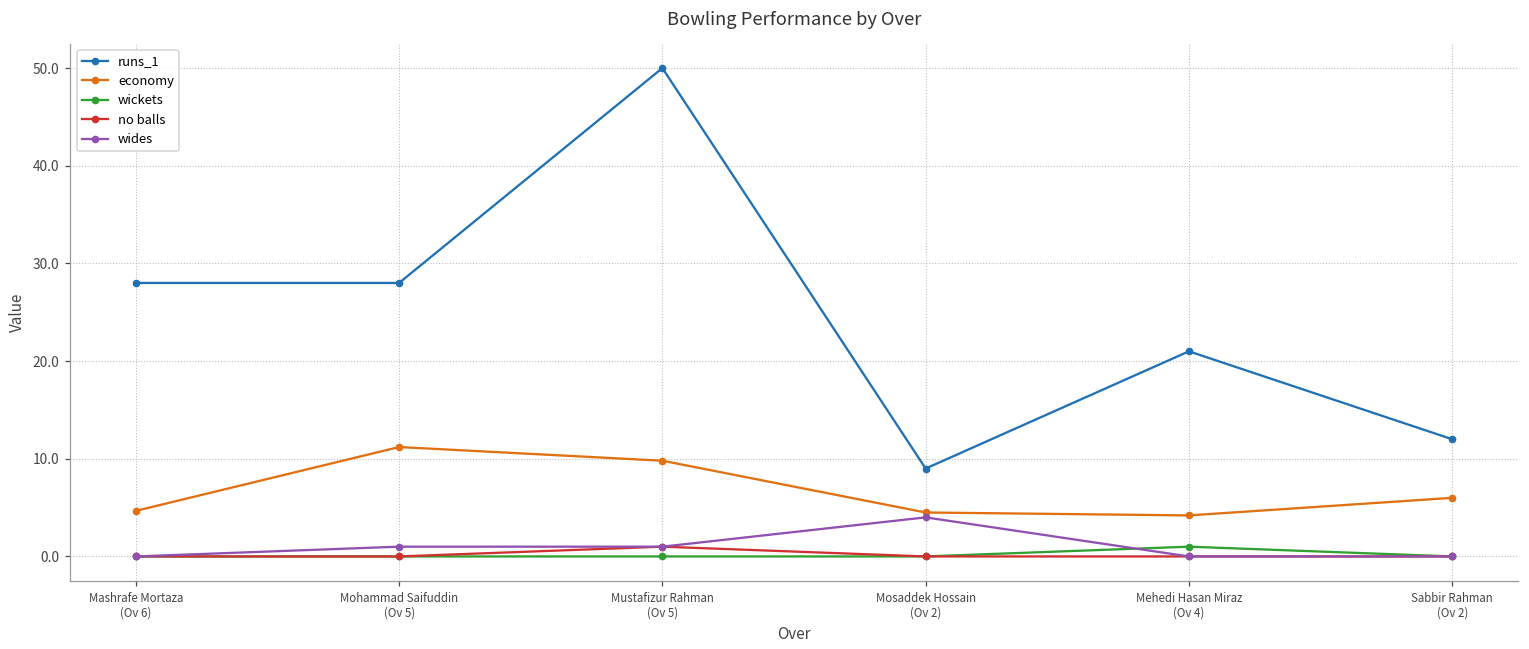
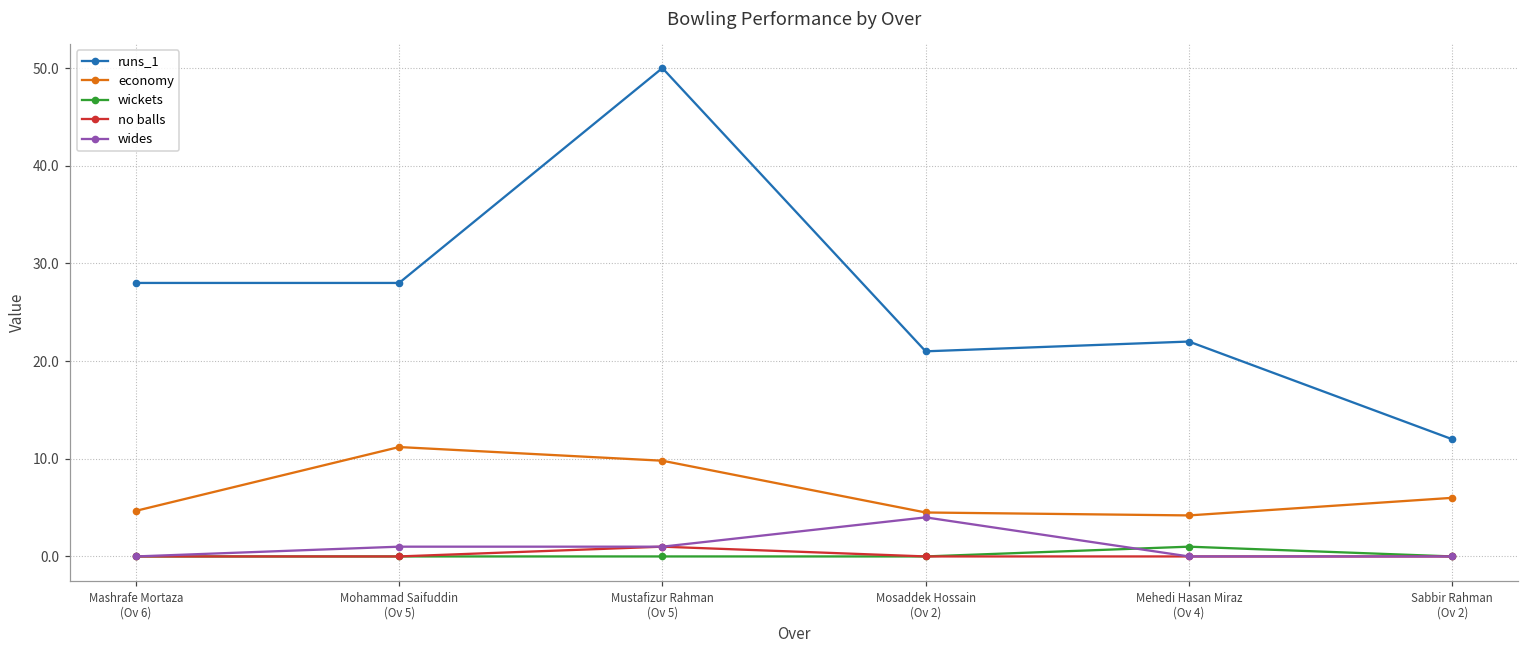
  {
    "runs_1": {
      "Mashrafe Mortaza (Ov 6)": 28,
      "Mohammad Saifuddin (Ov 5)": 28,
      "Mustafizur Rahman (Ov 5)": 50,
-     "Mosaddek Hossain (Ov 2)": 9,
-     "Mehedi Hasan Miraz (Ov 4)": 21,
+     "Mosaddek Hossain (Ov 2)": 21,
+     "Mehedi Hasan Miraz (Ov 4)": 22,
      "Sabbir Rahman (Ov 2)": 12
    },
    "economy": {
      "Mashrafe Mortaza (Ov 6)": 5,
      "Mohammad Saifuddin (Ov 5)": 11,
      "Mustafizur Rahman (Ov 5)": 10,
      "Mosaddek Hossain (Ov 2)": 5,
      "Mehedi Hasan Miraz (Ov 4)": 4,
      "Sabbir Rahman (Ov 2)": 6
    },
    "wickets": {
      "Mustafizur Rahman (Ov 5)": 0,
      "Mehedi Hasan Miraz (Ov 4)": 1
    },
    "wides": {
      "Mohammad Saifuddin (Ov 5)": 1,
      "Mosaddek Hossain (Ov 2)": 4
    }
  }
